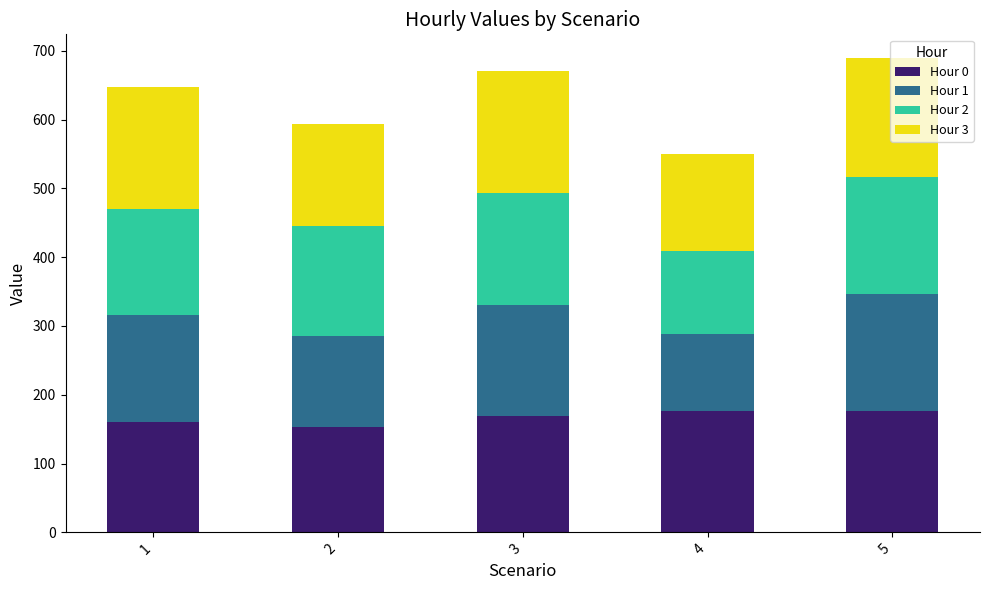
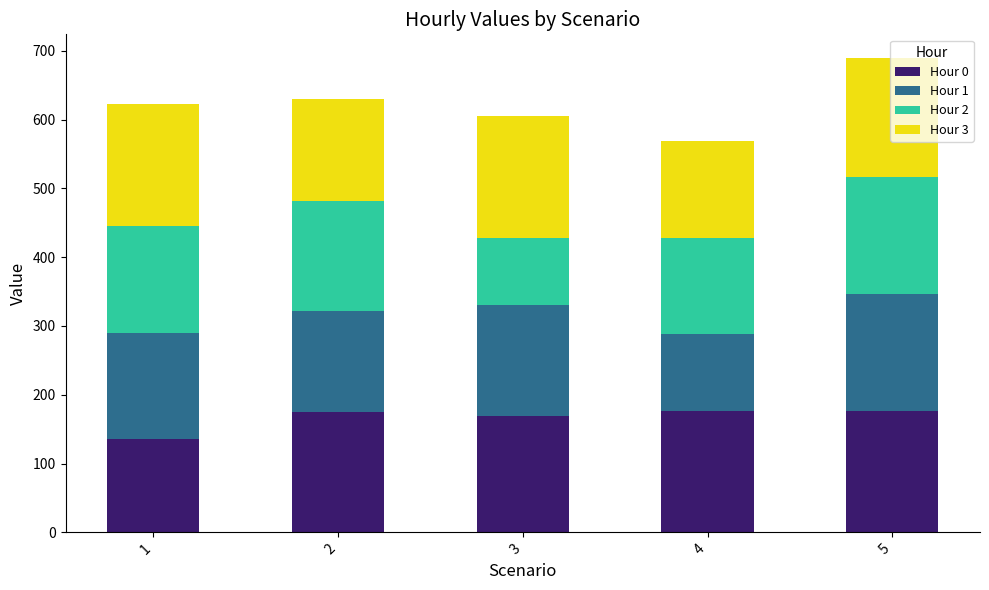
  {
    "Hour 0": {
-     "1": 160,
-     "2": 150,
+     "1": 140,
+     "2": 180,
      "3": 170,
      "4": 180,
      "5": 180
    },
    "Hour 1": {
      "1": 150,
-     "2": 130,
+     "2": 150,
      "3": 160,
      "4": 110,
      "5": 170
    },
    "Hour 2": {
      "1": 150,
      "2": 160,
-     "3": 160,
-     "4": 120,
+     "3": 100,
+     "4": 140,
      "5": 170
    },
    "Hour 3": {
      "1": 180,
      "2": 150,
      "3": 180,
      "4": 140
    }
  }
